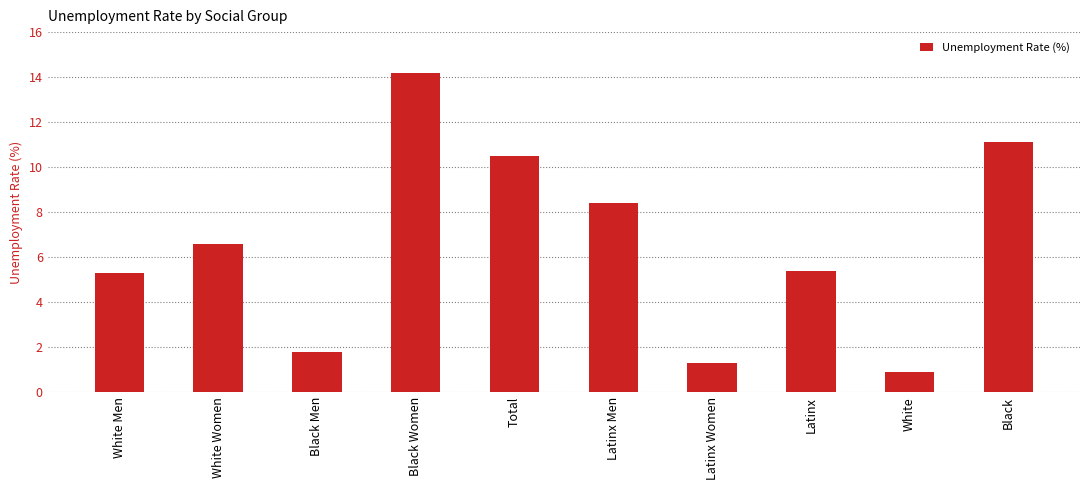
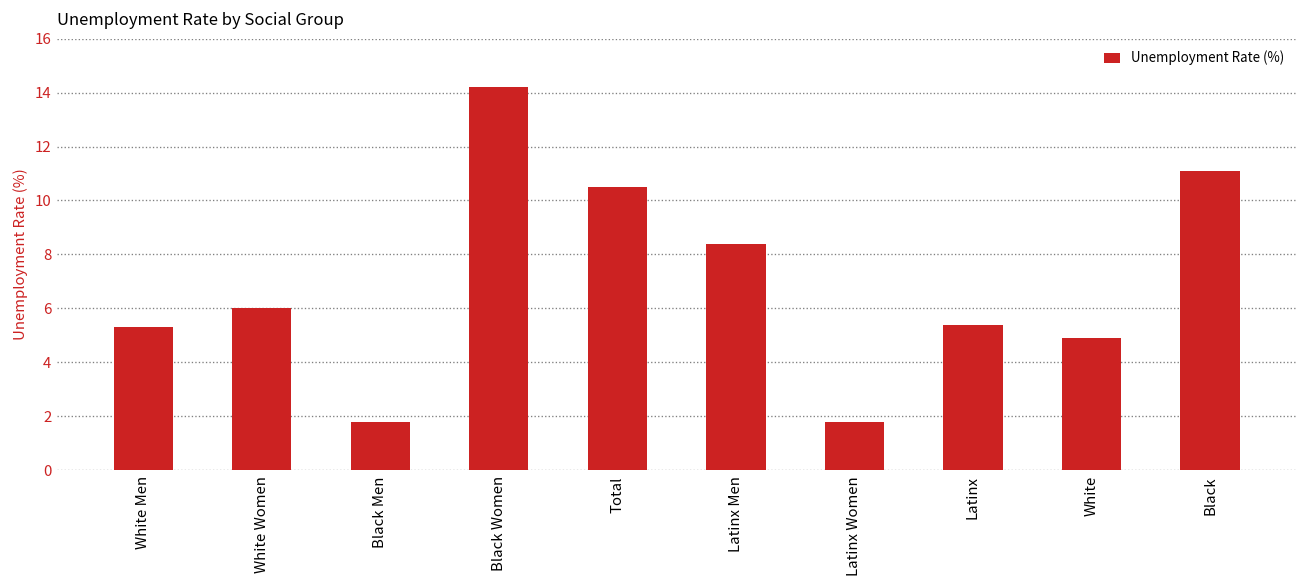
  {
    "White Men": 5.3,
-   "White Women": 6.6,
+   "White Women": 6.0,
    "Black Men": 1.8,
    "Black Women": 14.2,
    "Total": 10.5,
    "Latinx Men": 8.4,
-   "Latinx Women": 1.3,
+   "Latinx Women": 1.8,
    "Latinx": 5.4,
-   "White": 0.9,
+   "White": 4.9,
    "Black": 11.1
  }
